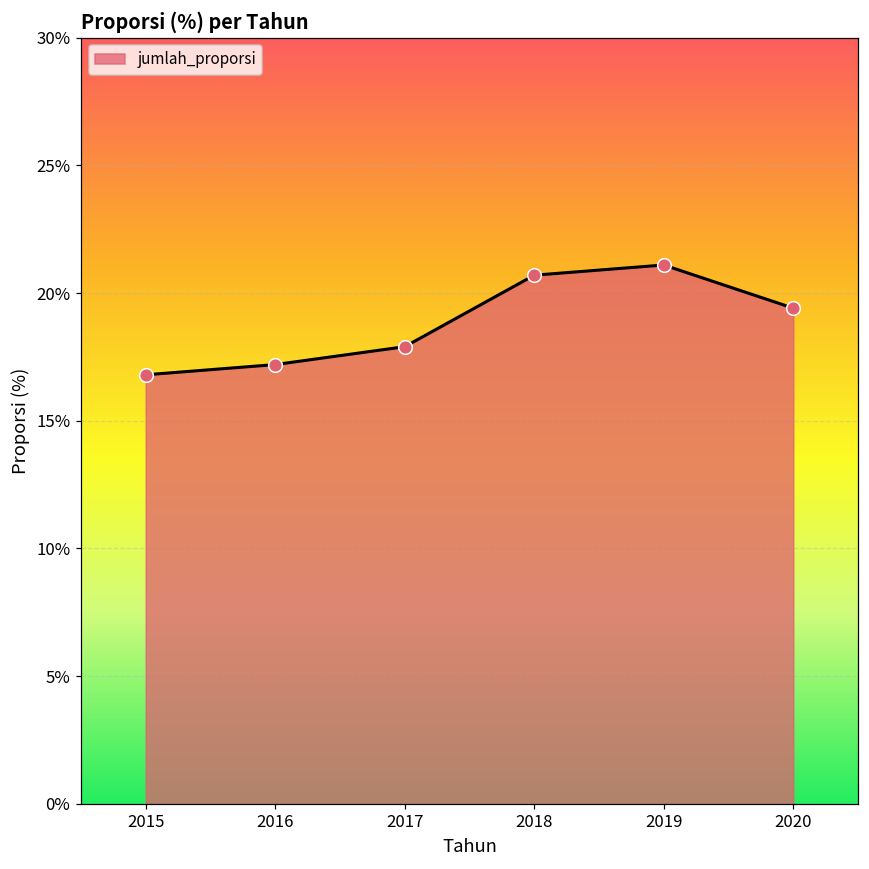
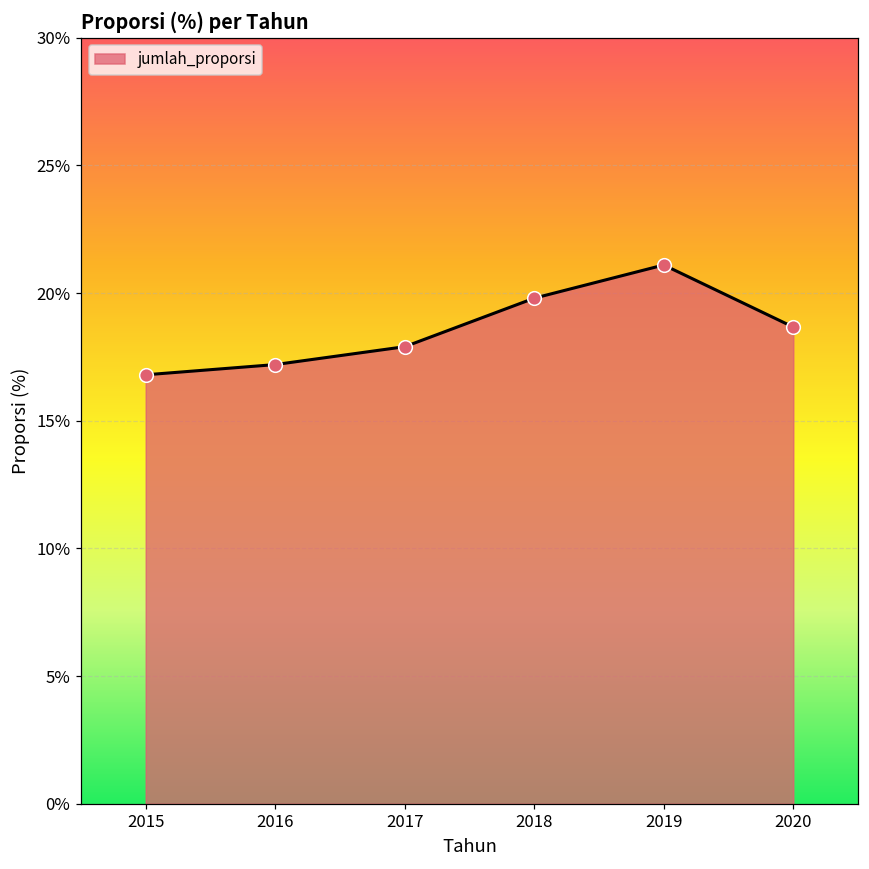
  {
    "2015": "16.8%",
    "2016": "17.2%",
    "2017": "17.9%",
-   "2018": "20.7%",
+   "2018": "19.8%",
    "2019": "21.1%",
-   "2020": "19.4%"
+   "2020": "18.7%"
  }
